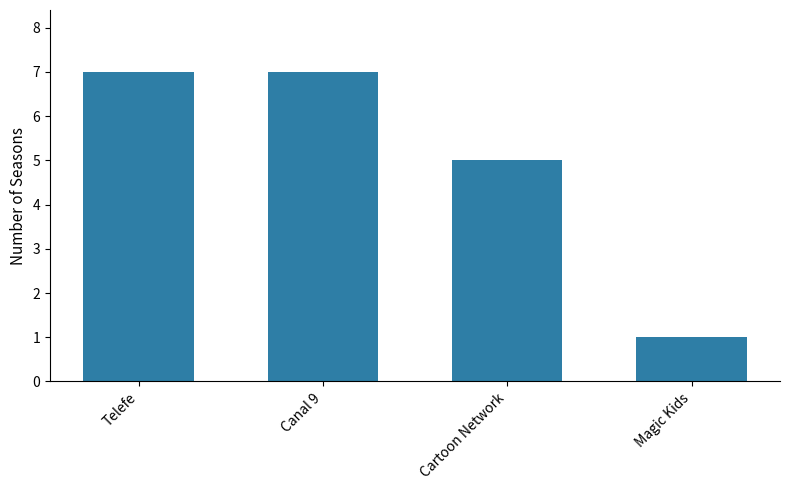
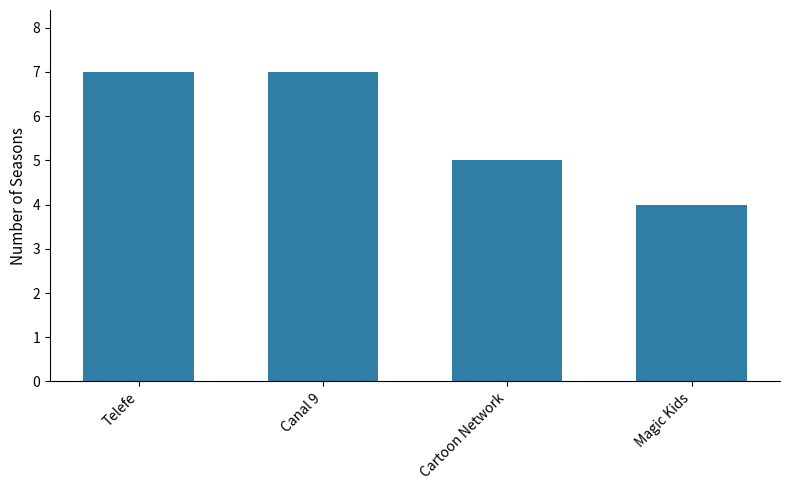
  {
    "Telefe": 7,
    "Canal 9": 7,
    "Cartoon Network": 5,
-   "Magic Kids": 1
+   "Magic Kids": 4
  }
